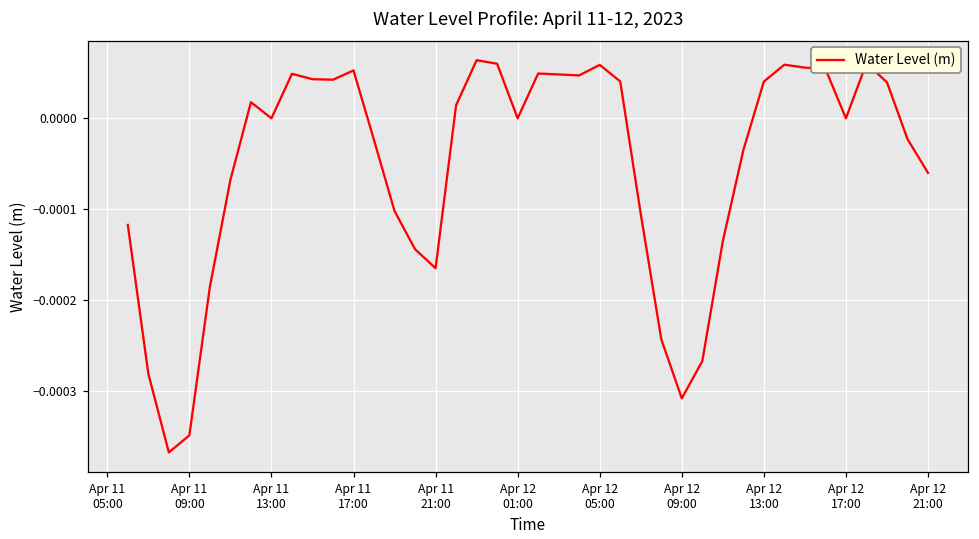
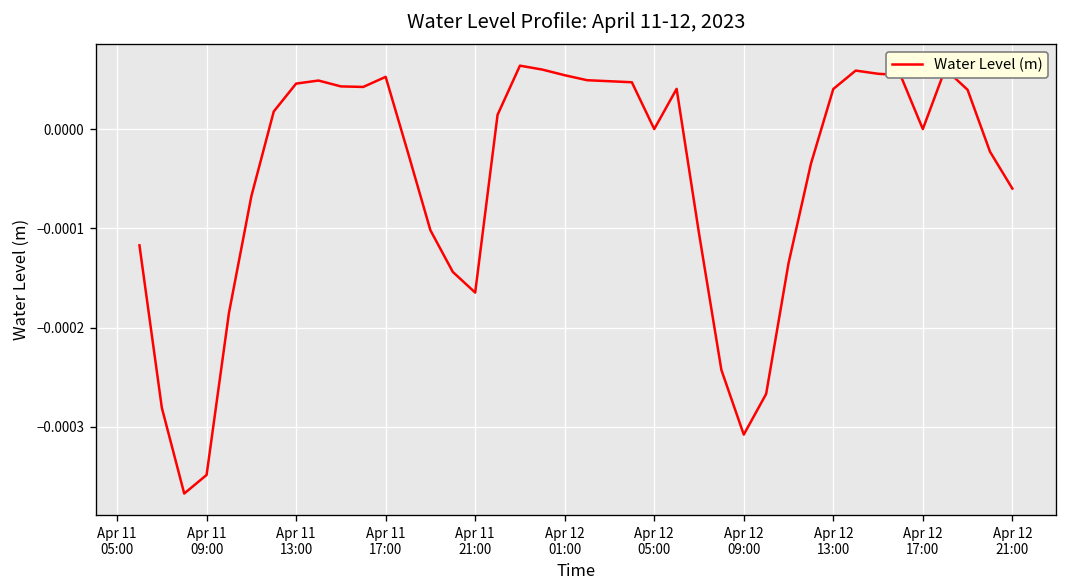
  {
    "Apr 11 09:00": -0.00035,
-   "Apr 11 13:00": 0.00000,
+   "Apr 11 13:00": 0.00005,
    "Apr 11 17:00": 0.00005,
    "Apr 11 21:00": -0.00016,
-   "Apr 12 01:00": 0.0000,
-   "Apr 12 05:00": 0.0001,
+   "Apr 12 01:00": 0.0001,
+   "Apr 12 05:00": 0.0000,
    "Apr 12 09:00": -0.00031,
    "Apr 12 13:00": 0.00004,
    "Apr 12 17:00": 0.00000,
    "Apr 12 21:00": -0.00006
  }
